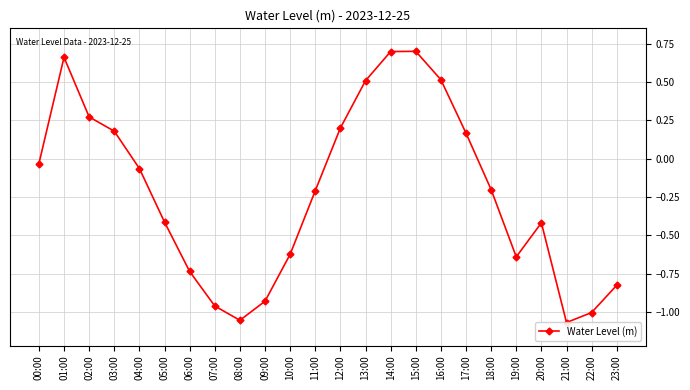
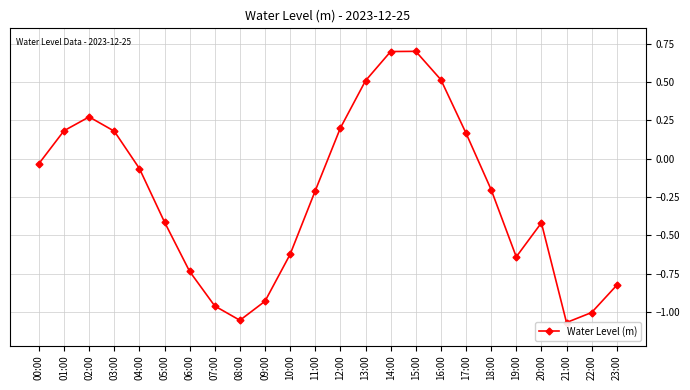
  {
    "00:00": -0.03,
-   "01:00": 0.66,
+   "01:00": 0.18,
    "02:00": 0.27,
    "03:00": 0.18,
    "04:00": -0.06,
    "05:00": -0.41,
    "06:00": -0.73,
    "07:00": -0.96,
    "08:00": -1.05,
    "09:00": -0.93,
    "10:00": -0.62,
    "11:00": -0.21,
    "12:00": 0.20,
    "13:00": 0.51,
    "14:00": 0.70,
    "15:00": 0.70,
    "16:00": 0.52,
    "17:00": 0.17,
    "18:00": -0.20,
    "19:00": -0.64,
    "20:00": -0.42,
    "22:00": -1.00,
    "23:00": -0.82
  }
